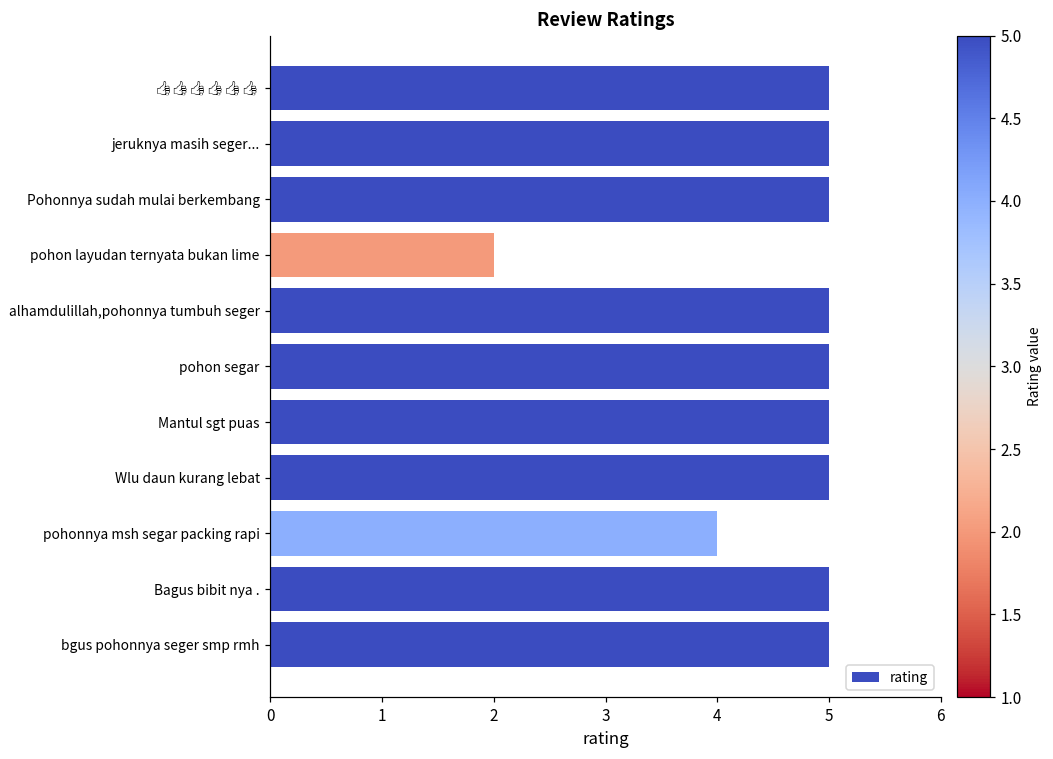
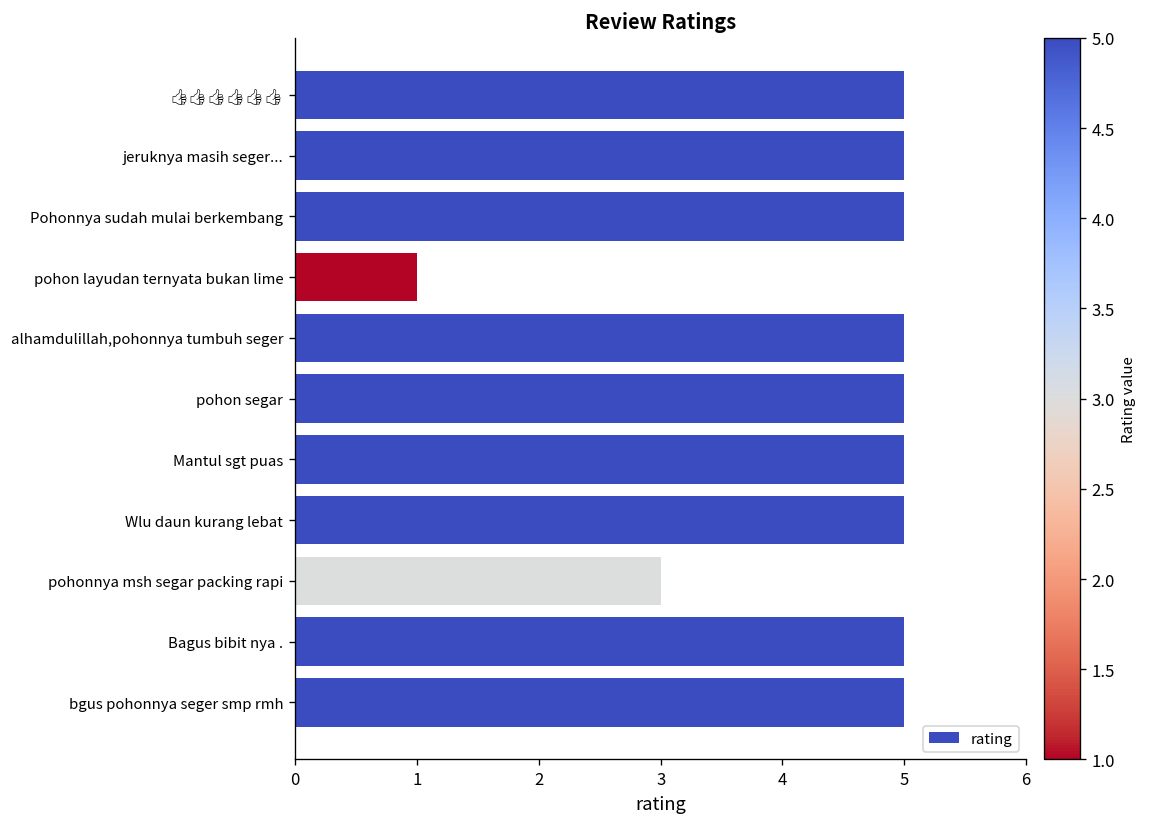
  {
    "👍👍👍👍👍👍": 5,
    "jeruknya masih seger...": 5,
    "Pohonnya sudah mulai berkembang": 5,
-   "pohon layudan ternyata bukan lime": 2,
+   "pohon layudan ternyata bukan lime": 1,
    "alhamdulillah,pohonnya tumbuh seger": 5,
    "pohon segar": 5,
    "Mantul sgt puas": 5,
    "Wlu daun kurang lebat": 5,
-   "pohonnya msh segar packing rapi": 4,
+   "pohonnya msh segar packing rapi": 3,
    "Bagus bibit nya .": 5,
    "bgus pohonnya seger smp rmh": 5
  }
